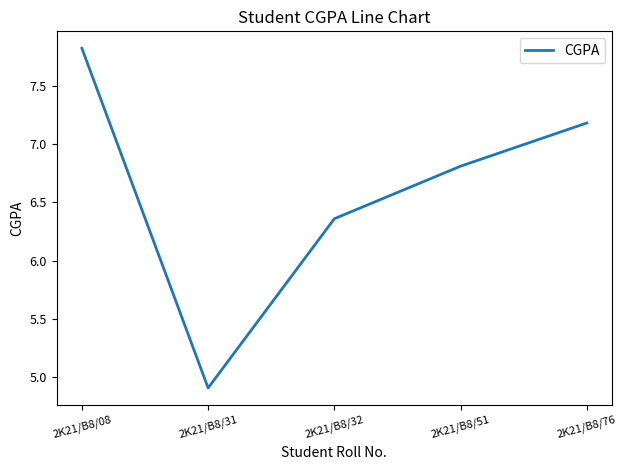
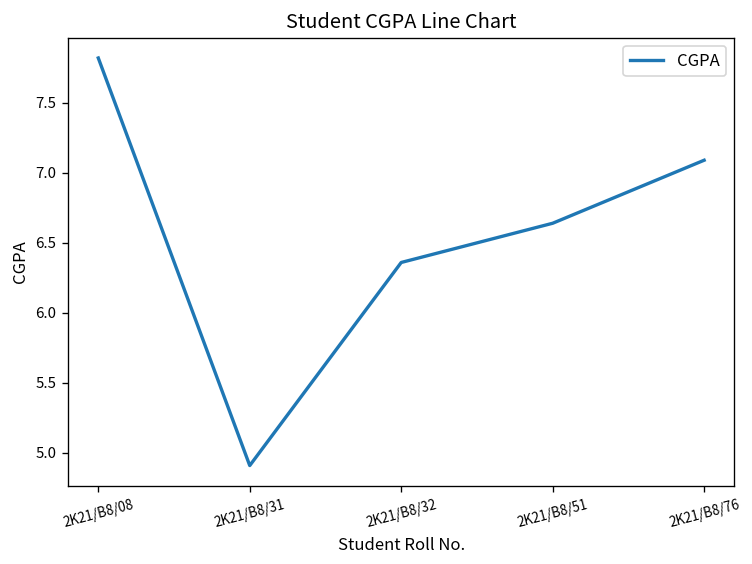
  {
    "2K21/B8/08": 7.82,
    "2K21/B8/31": 4.91,
    "2K21/B8/32": 6.36,
-   "2K21/B8/51": 6.81,
-   "2K21/B8/76": 7.18
+   "2K21/B8/51": 6.64,
+   "2K21/B8/76": 7.09
  }
